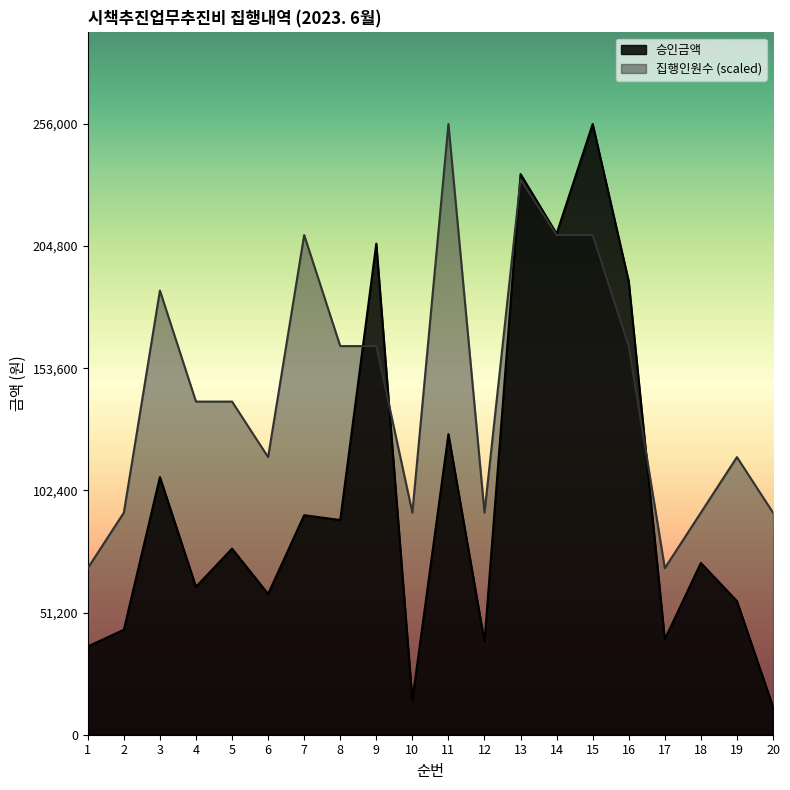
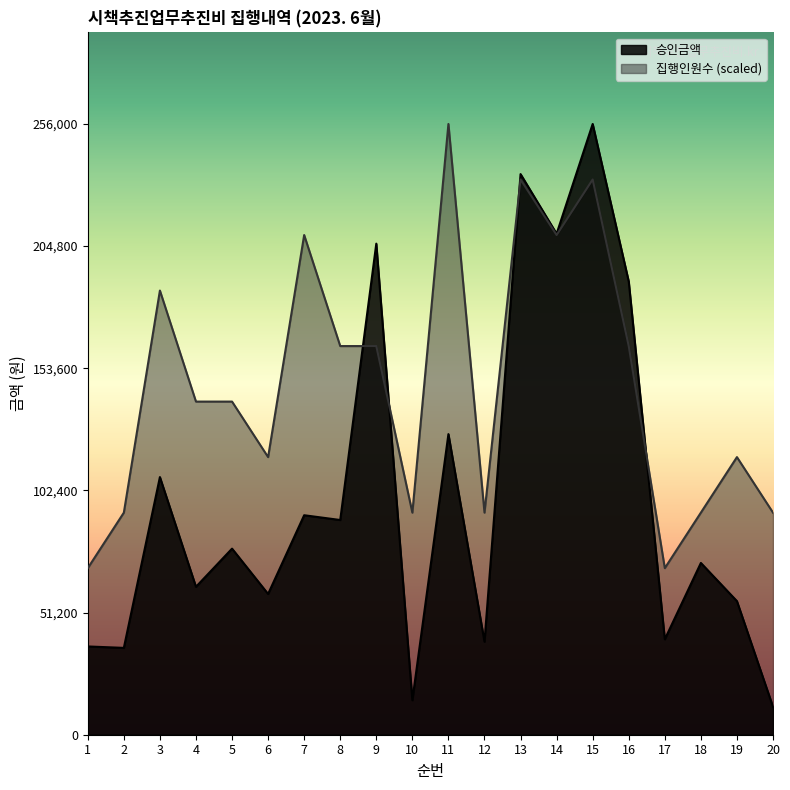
  {
    "승인금액": {
      "1": "37,000",
-     "2": "44,000",
+     "2": "36,000",
      "3": "108,000",
      "4": "62,000",
      "5": "78,000",
      "6": "59,000",
      "7": "92,000",
      "8": "90,000",
      "9": "206,000",
      "10": "14,000",
      "11": "126,000",
      "12": "39,000",
      "13": "235,000",
      "15": "256,000",
      "16": "190,000",
      "17": "40,000",
      "18": "72,000",
      "19": "56,000",
      "20": "12,000"
    },
    "집행인원수 (scaled)": {
      "1": "70,000",
      "2": "93,000",
      "3": "186,000",
      "4": "140,000",
      "5": "140,000",
      "6": "116,000",
      "7": "209,000",
      "8": "163,000",
      "9": "163,000",
      "10": "93,000",
      "11": "256,000",
      "12": "93,000",
      "13": "233,000",
-     "15": "209,000",
+     "15": "233,000",
      "16": "163,000",
      "17": "70,000",
      "18": "93,000",
      "19": "116,000",
      "20": "93,000"
    }
  }
